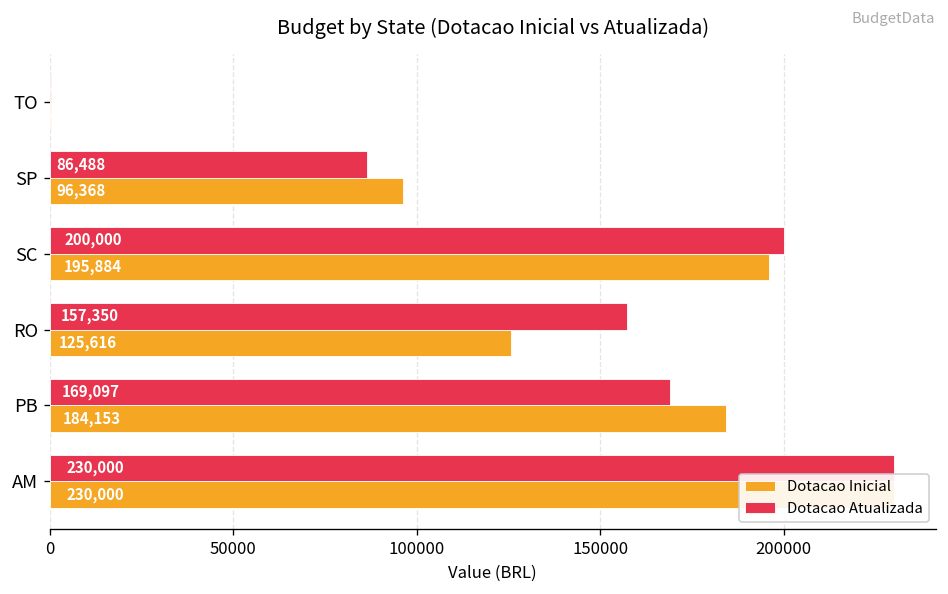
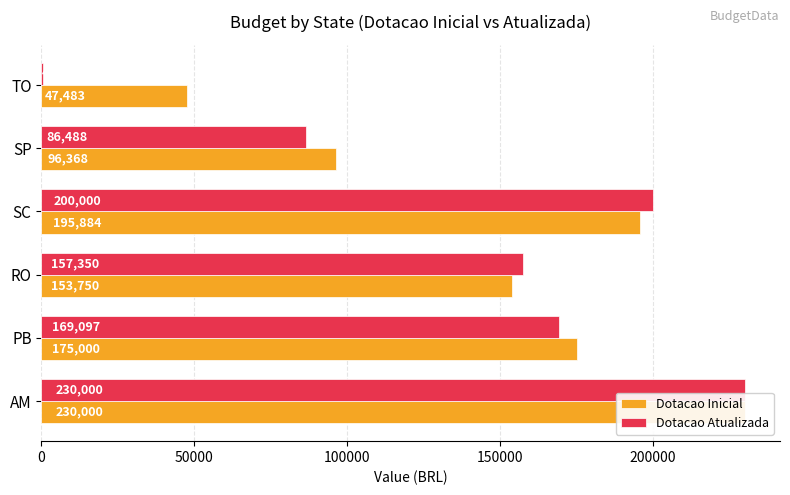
  {
    "Dotacao Inicial": {
-     "TO": "0",
+     "TO": "47000",
      "SP": "96,368",
      "SC": "195,884",
-     "RO": "125,616",
-     "PB": "184,153"
+     "RO": "153,750",
+     "PB": "175,000"
    },
    "Dotacao Atualizada": {
      "SP": "86,488",
      "SC": "200,000",
      "RO": "157,350",
      "PB": "169,097",
      "AM": "230,000"
    }
  }
